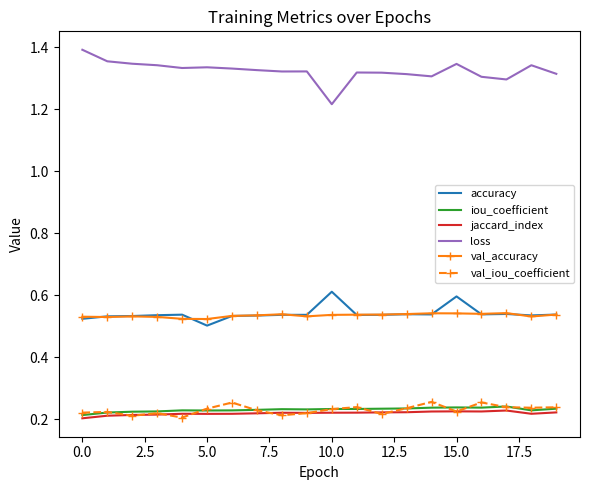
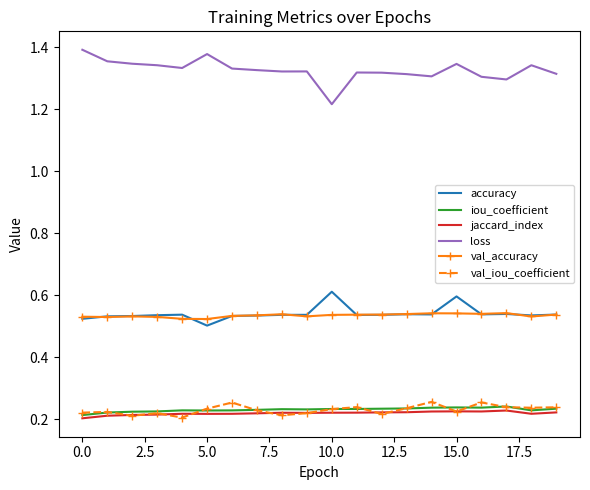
  {
    "accuracy": {
      "5.0": 0.50,
      "10.0": 0.61,
      "15.0": 0.60
    },
    "iou_coefficient": {
      "15.0": 0.24
    },
    "jaccard_index": {
      "0.0": 0.20,
      "5.0": 0.22,
      "10.0": 0.22
    },
    "loss": {
      "0.0": 1.39,
-     "5.0": 1.33,
+     "5.0": 1.38,
      "10.0": 1.22,
      "15.0": 1.35
    }
  }
